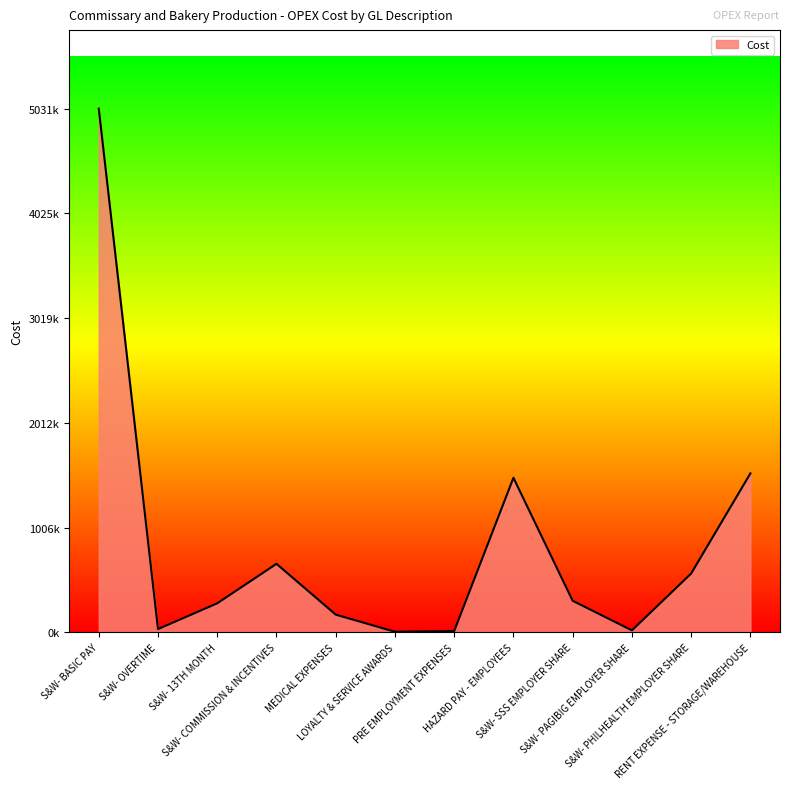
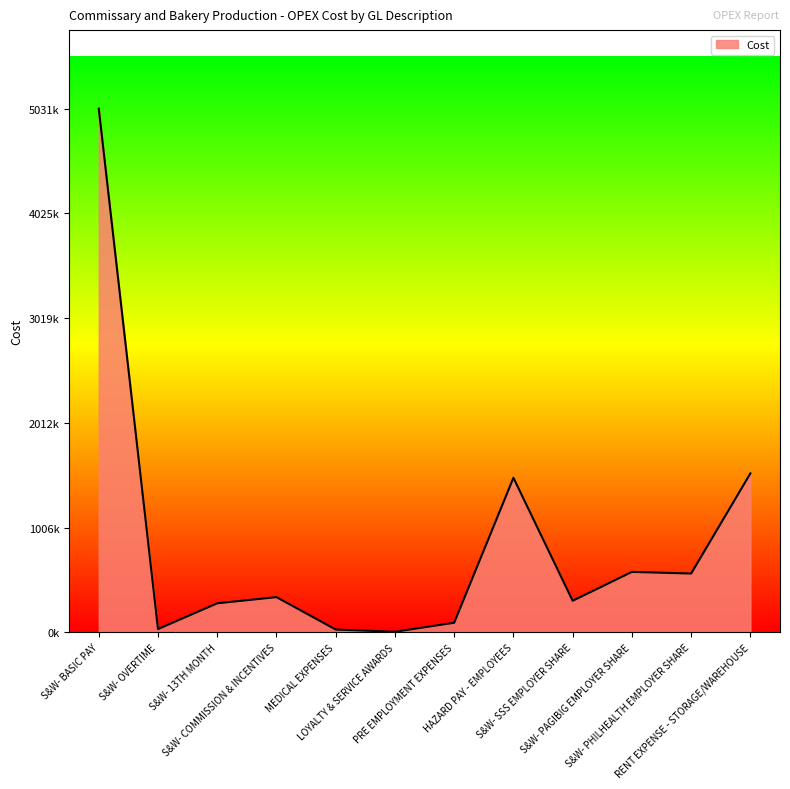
  {
    "S&W- BASIC PAY": 5030000,
    "S&W- OVERTIME": 30000,
    "S&W- 13TH MONTH": 280000,
-   "S&W- COMMISSION & INCENTIVES": 660000,
-   "MEDICAL EXPENSES": 170000,
+   "S&W- COMMISSION & INCENTIVES": 340000,
+   "MEDICAL EXPENSES": 30000,
    "LOYALTY & SERVICE AWARDS": 10000,
-   "PRE EMPLOYMENT EXPENSES": 10000,
+   "PRE EMPLOYMENT EXPENSES": 90000,
    "HAZARD PAY - EMPLOYEES": 1480000,
    "S&W- SSS EMPLOYER SHARE": 300000,
-   "S&W- PAGIBIG EMPLOYER SHARE": 20000,
+   "S&W- PAGIBIG EMPLOYER SHARE": 580000,
    "S&W- PHILHEALTH EMPLOYER SHARE": 560000,
    "RENT EXPENSE - STORAGE/WAREHOUSE": 1530000
  }
